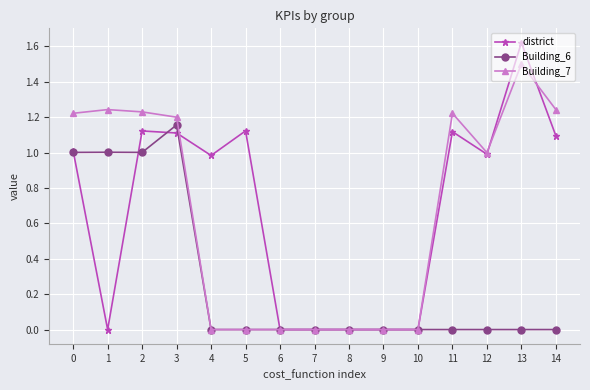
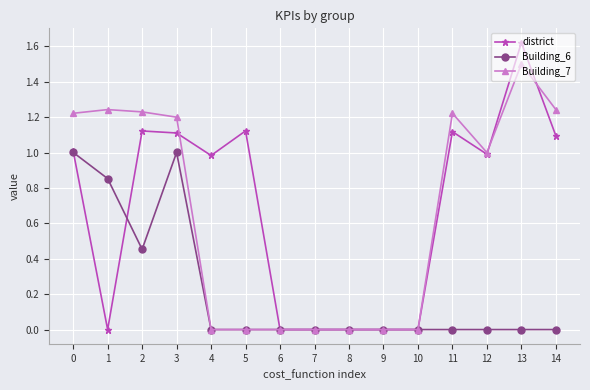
  {
    "Building_6": {
-     "1": 1.00,
-     "2": 1.00,
-     "3": 1.16,
+     "1": 0.85,
+     "2": 0.45,
+     "3": 1.00,
      "11": 0.00,
      "12": 0.00,
      "13": 0.00,
      "14": 0.00
    }
  }
